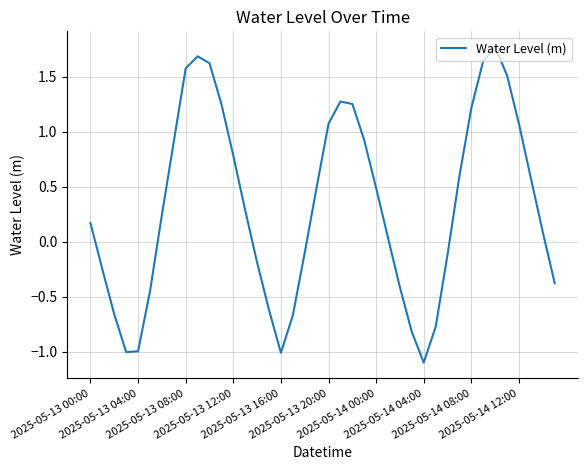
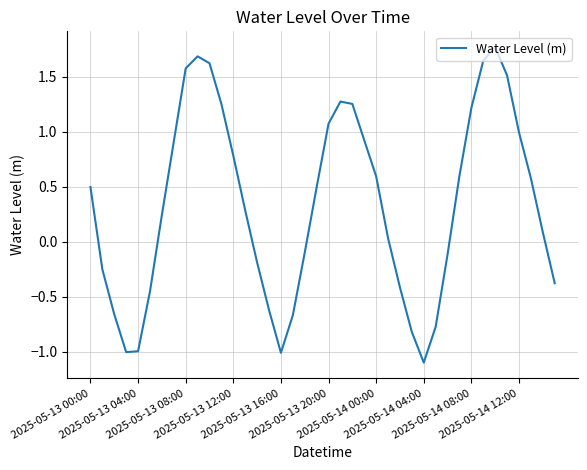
  {
-   "2025-05-13 00:00": 0.17,
+   "2025-05-13 00:00": 0.50,
    "2025-05-13 04:00": -0.99,
    "2025-05-13 08:00": 1.58,
    "2025-05-13 12:00": 0.78,
    "2025-05-13 16:00": -1.01,
    "2025-05-13 20:00": 1.07,
-   "2025-05-14 00:00": 0.49,
+   "2025-05-14 00:00": 0.60,
    "2025-05-14 04:00": -1.10,
    "2025-05-14 08:00": 1.22,
-   "2025-05-14 12:00": 1.07
+   "2025-05-14 12:00": 1.00
  }
